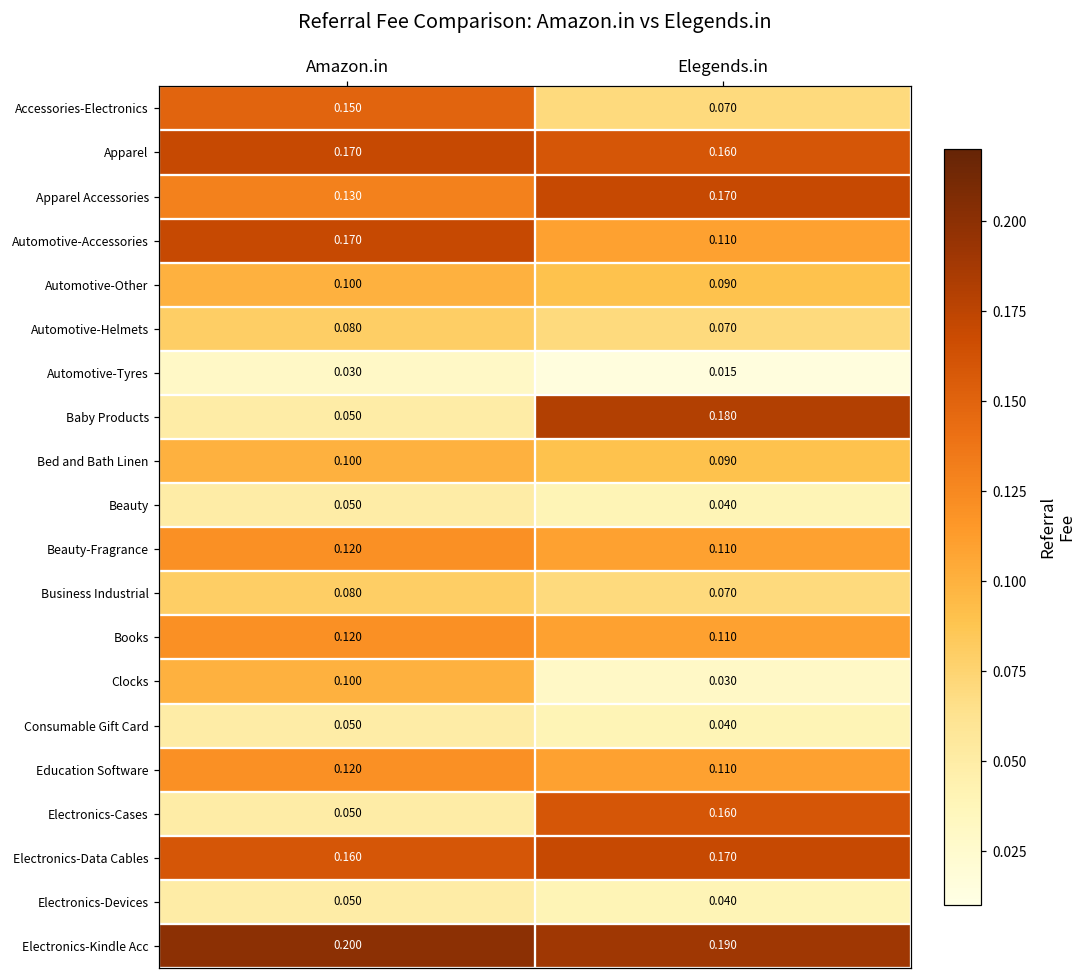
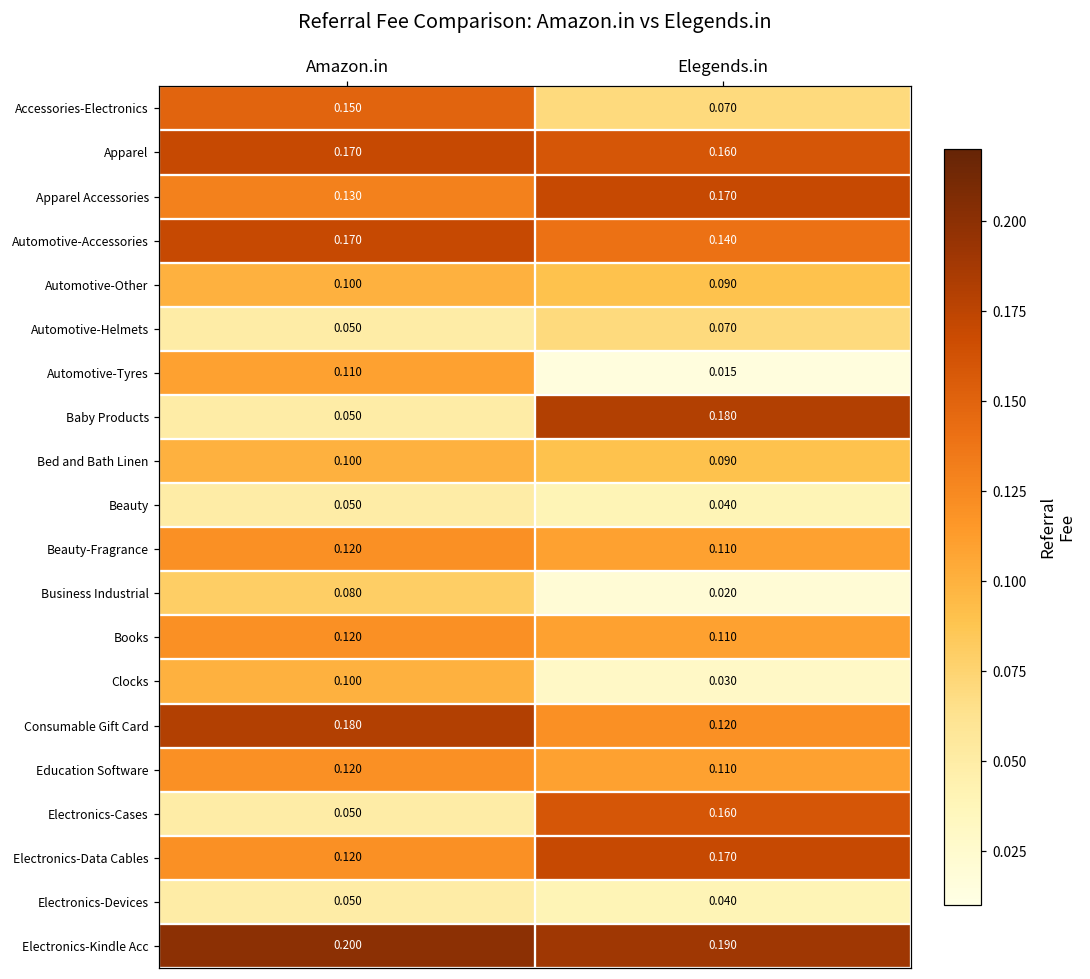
  {
    "Accessories-Electronics": {
      "Amazon.in": 0.150,
      "Elegends.in": 0.070
    },
    "Apparel": {
      "Amazon.in": 0.170,
      "Elegends.in": 0.160
    },
    "Apparel Accessories": {
      "Amazon.in": 0.130,
      "Elegends.in": 0.170
    },
    "Automotive-Accessories": {
      "Amazon.in": 0.170,
-     "Elegends.in": 0.110
+     "Elegends.in": 0.140
    },
    "Automotive-Other": {
      "Amazon.in": 0.100,
      "Elegends.in": 0.090
    },
    "Automotive-Helmets": {
-     "Amazon.in": 0.080,
+     "Amazon.in": 0.050,
      "Elegends.in": 0.070
    },
    "Automotive-Tyres": {
-     "Amazon.in": 0.030,
+     "Amazon.in": 0.110,
      "Elegends.in": 0.015
    },
    "Baby Products": {
      "Amazon.in": 0.050,
      "Elegends.in": 0.180
    },
    "Bed and Bath Linen": {
      "Amazon.in": 0.100,
      "Elegends.in": 0.090
    },
    "Beauty": {
      "Amazon.in": 0.050,
      "Elegends.in": 0.040
    },
    "Beauty-Fragrance": {
      "Amazon.in": 0.120,
      "Elegends.in": 0.110
    },
    "Business Industrial": {
      "Amazon.in": 0.080,
-     "Elegends.in": 0.070
+     "Elegends.in": 0.020
    },
    "Books": {
      "Amazon.in": 0.120,
      "Elegends.in": 0.110
    },
    "Clocks": {
      "Amazon.in": 0.100,
      "Elegends.in": 0.030
    },
    "Consumable Gift Card": {
-     "Amazon.in": 0.050,
-     "Elegends.in": 0.040
+     "Amazon.in": 0.180,
+     "Elegends.in": 0.120
    },
    "Education Software": {
      "Amazon.in": 0.120,
      "Elegends.in": 0.110
    },
    "Electronics-Cases": {
      "Amazon.in": 0.050,
      "Elegends.in": 0.160
    },
    "Electronics-Data Cables": {
-     "Amazon.in": 0.160,
+     "Amazon.in": 0.120,
      "Elegends.in": 0.170
    },
    "Electronics-Devices": {
      "Amazon.in": 0.050,
      "Elegends.in": 0.040
    },
    "Electronics-Kindle Acc": {
      "Amazon.in": 0.200,
      "Elegends.in": 0.190
    }
  }
